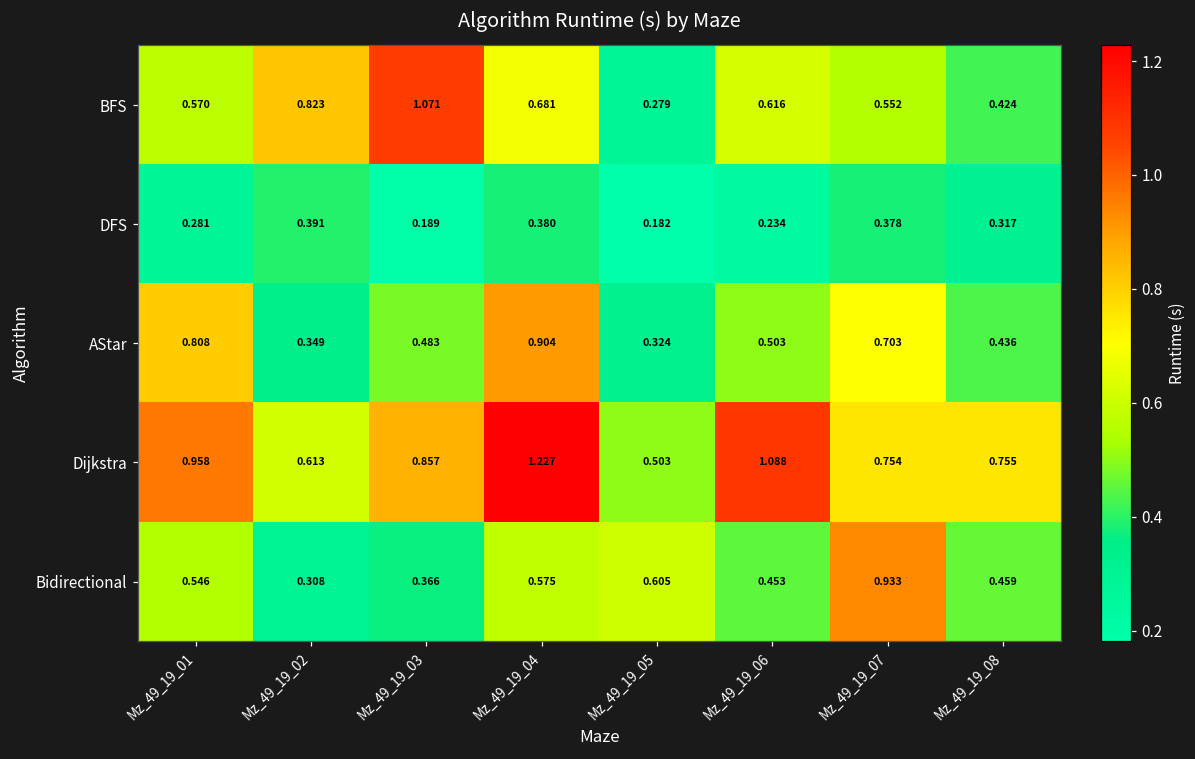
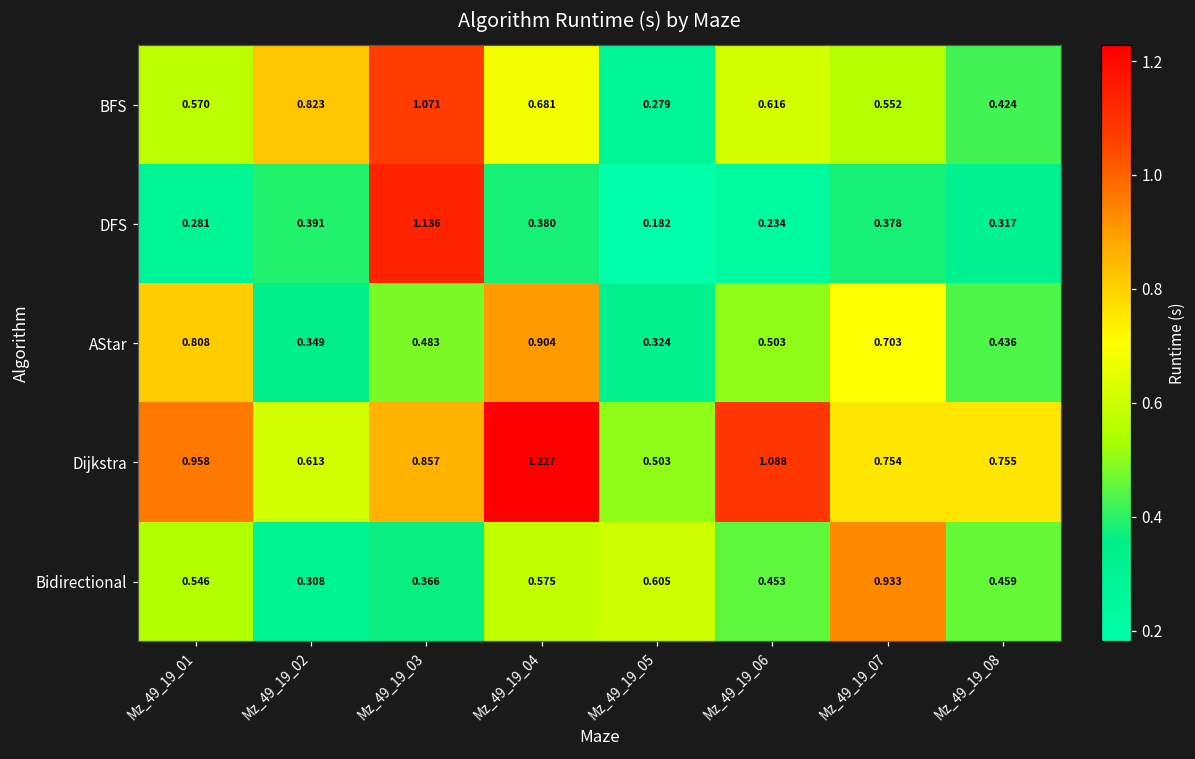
  {
    "BFS": {
      "Mz_49_19_01": 0.570,
      "Mz_49_19_02": 0.823,
      "Mz_49_19_03": 1.071,
      "Mz_49_19_04": 0.681,
      "Mz_49_19_05": 0.279,
      "Mz_49_19_06": 0.616,
      "Mz_49_19_07": 0.552,
      "Mz_49_19_08": 0.424
    },
    "DFS": {
      "Mz_49_19_01": 0.281,
      "Mz_49_19_02": 0.391,
-     "Mz_49_19_03": 0.189,
+     "Mz_49_19_03": 1.136,
      "Mz_49_19_04": 0.380,
      "Mz_49_19_05": 0.182,
      "Mz_49_19_06": 0.234,
      "Mz_49_19_07": 0.378,
      "Mz_49_19_08": 0.317
    },
    "AStar": {
      "Mz_49_19_01": 0.808,
      "Mz_49_19_02": 0.349,
      "Mz_49_19_03": 0.483,
      "Mz_49_19_04": 0.904,
      "Mz_49_19_05": 0.324,
      "Mz_49_19_06": 0.503,
      "Mz_49_19_07": 0.703,
      "Mz_49_19_08": 0.436
    },
    "Dijkstra": {
      "Mz_49_19_01": 0.958,
      "Mz_49_19_02": 0.613,
      "Mz_49_19_03": 0.857,
      "Mz_49_19_04": 1.227,
      "Mz_49_19_05": 0.503,
      "Mz_49_19_06": 1.088,
      "Mz_49_19_07": 0.754,
      "Mz_49_19_08": 0.755
    },
    "Bidirectional": {
      "Mz_49_19_01": 0.546,
      "Mz_49_19_02": 0.308,
      "Mz_49_19_03": 0.366,
      "Mz_49_19_04": 0.575,
      "Mz_49_19_05": 0.605,
      "Mz_49_19_06": 0.453,
      "Mz_49_19_07": 0.933,
      "Mz_49_19_08": 0.459
    }
  }
